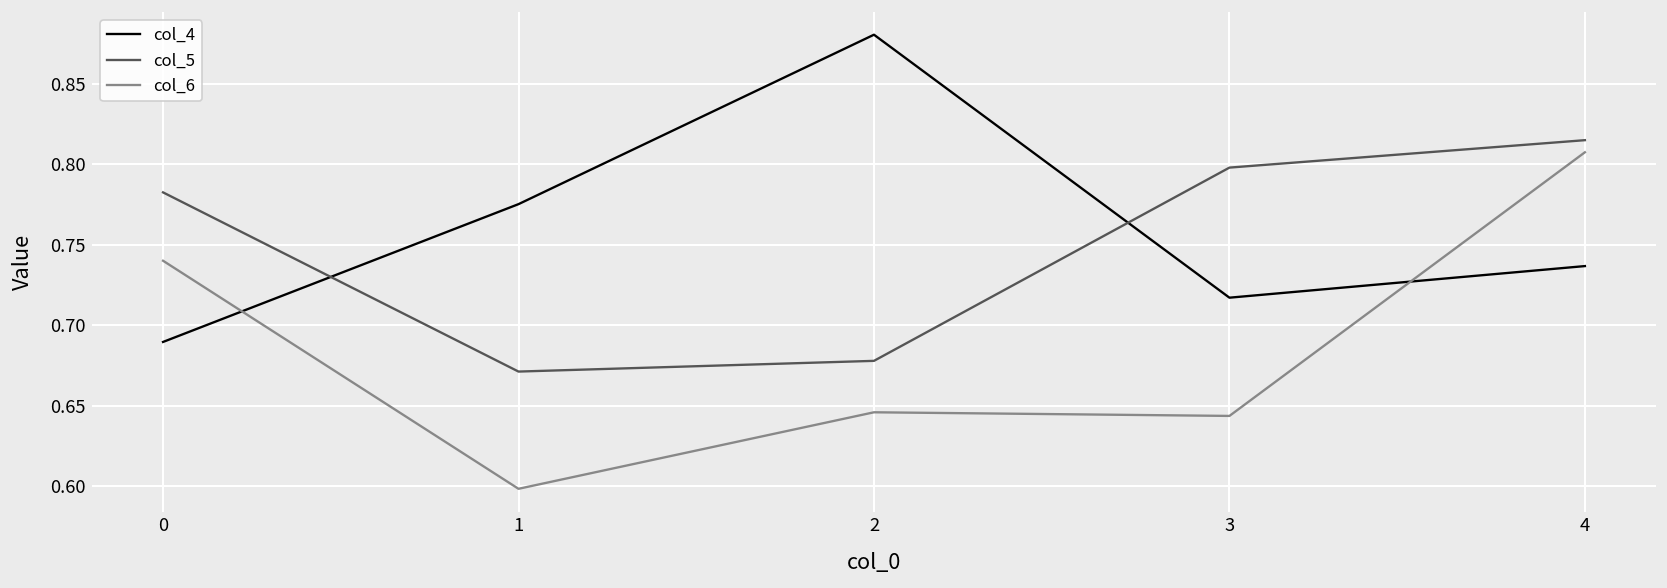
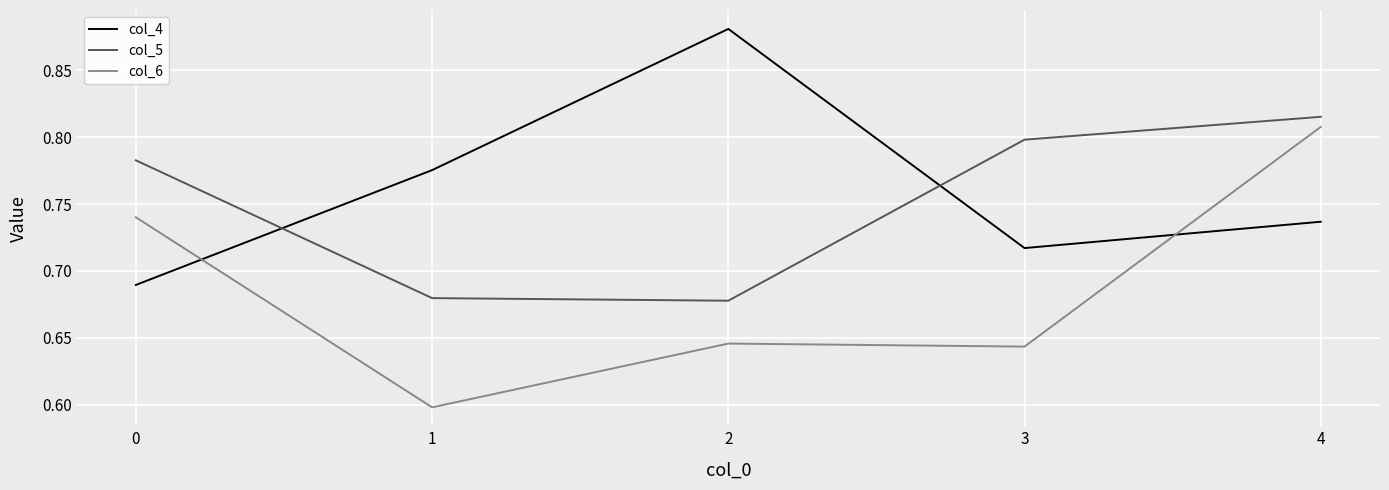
  {
    "col_4": {
      "0": 0.690,
      "1": 0.775,
      "2": 0.881,
      "3": 0.717,
      "4": 0.737
    },
    "col_5": {
      "0": 0.783,
-     "1": 0.671,
+     "1": 0.680,
      "2": 0.678,
      "3": 0.798,
      "4": 0.815
    },
    "col_6": {
      "0": 0.740,
      "1": 0.598,
      "2": 0.646,
      "3": 0.644,
      "4": 0.808
    }
  }
